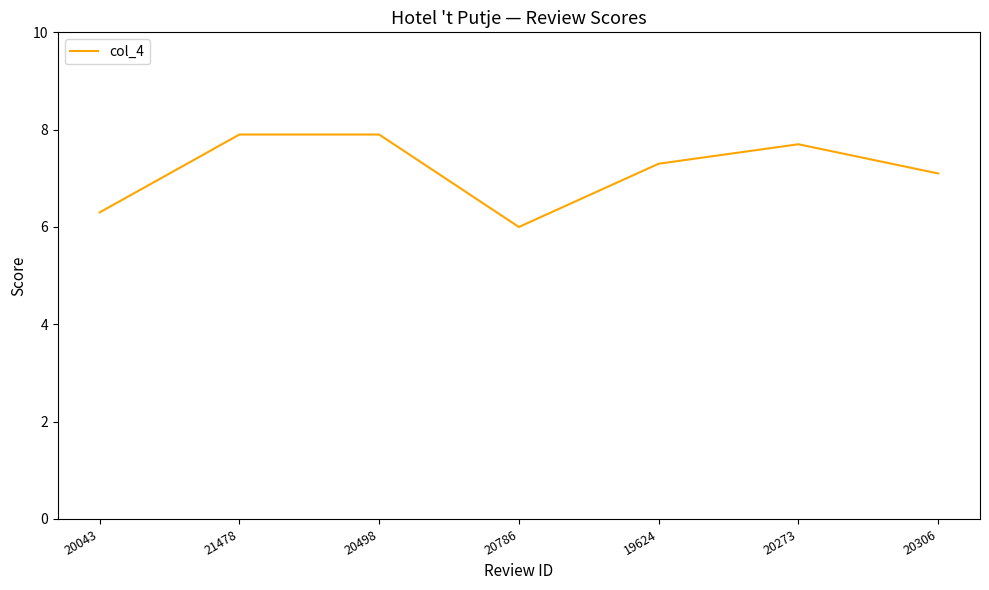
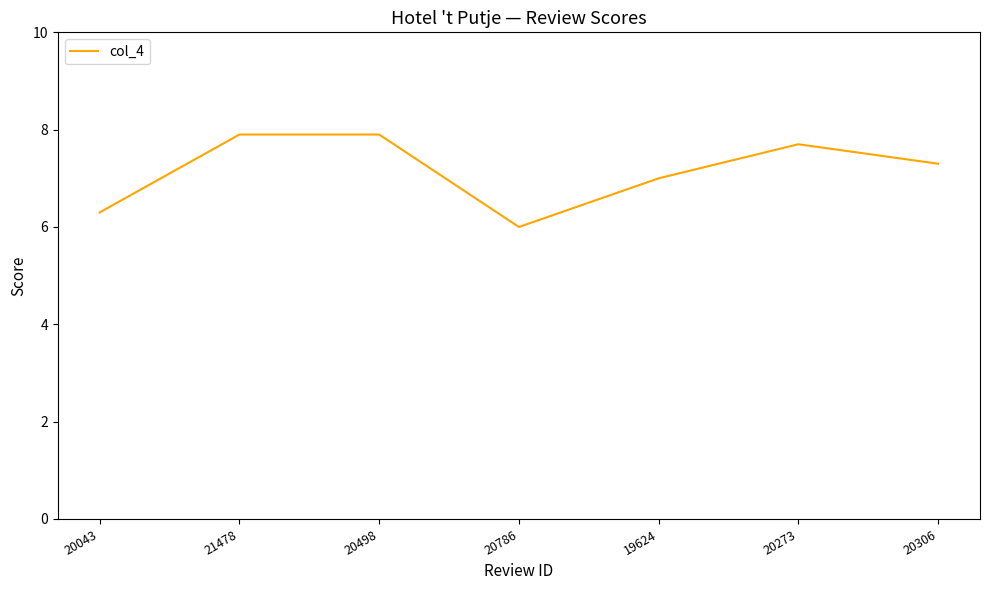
  {
    "20043": 6.3,
    "21478": 7.9,
    "20498": 7.9,
    "20786": 6.0,
-   "19624": 7.3,
+   "19624": 7.0,
    "20273": 7.7,
-   "20306": 7.1
+   "20306": 7.3
  }
